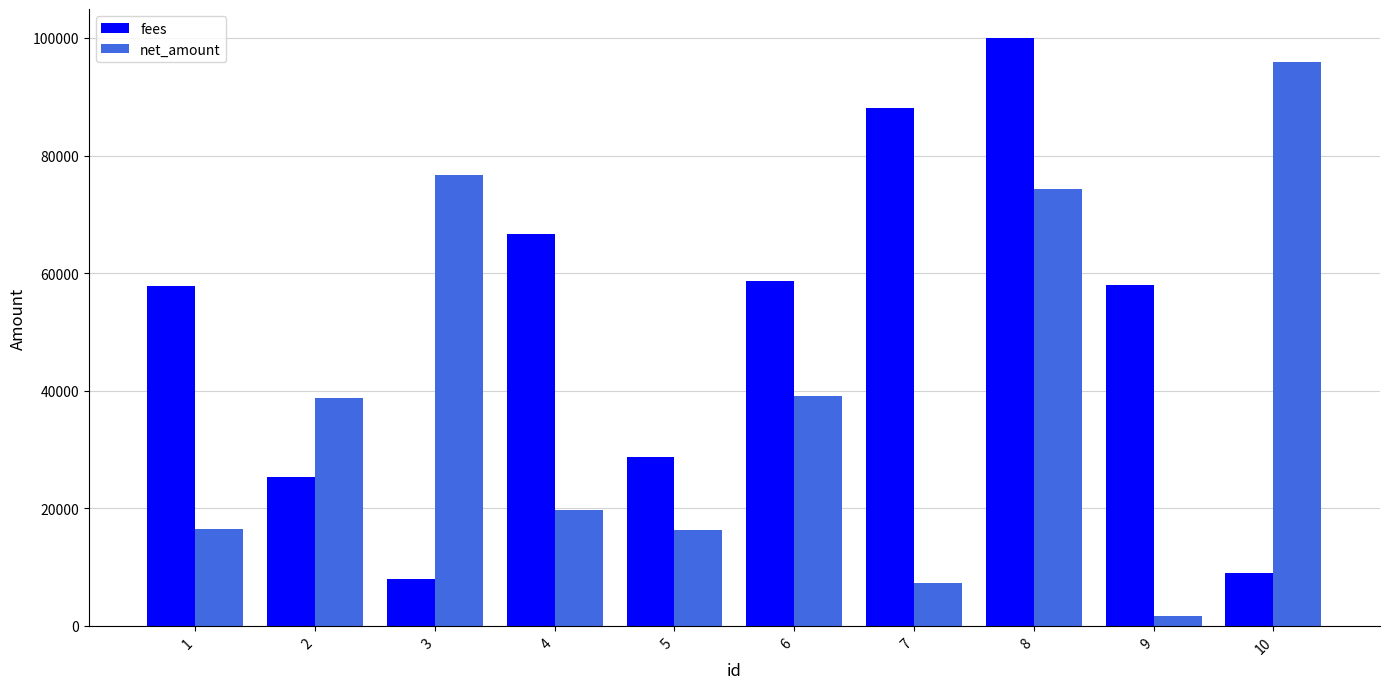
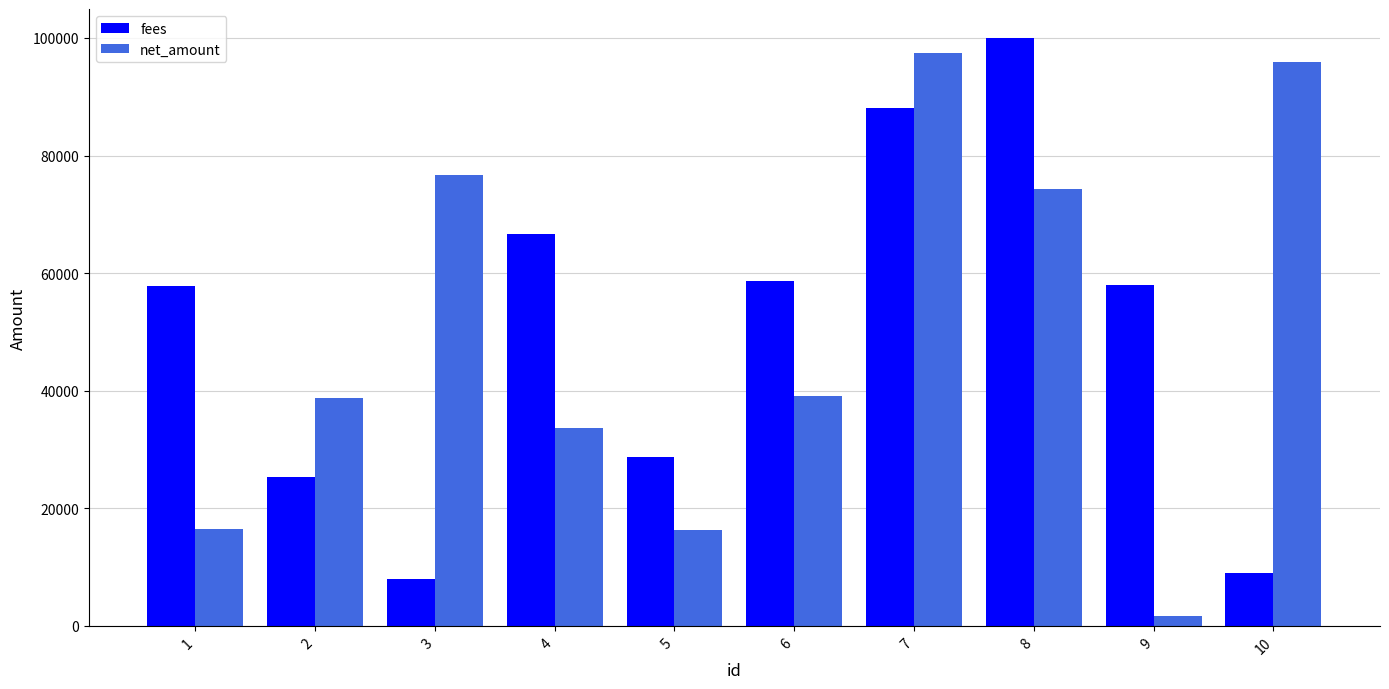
  {
    "fees": {
      "1": 58000,
      "2": 25000,
      "3": 8000,
      "4": 67000,
      "5": 29000,
      "6": 59000,
      "7": 88000,
      "8": 100000,
      "9": 58000,
      "10": 9000
    },
    "net_amount": {
      "1": 16000,
      "2": 39000,
      "3": 77000,
-     "4": 20000,
+     "4": 34000,
      "5": 16000,
      "6": 39000,
-     "7": 7000,
+     "7": 97000,
      "8": 74000,
      "9": 2000,
      "10": 96000
    }
  }
